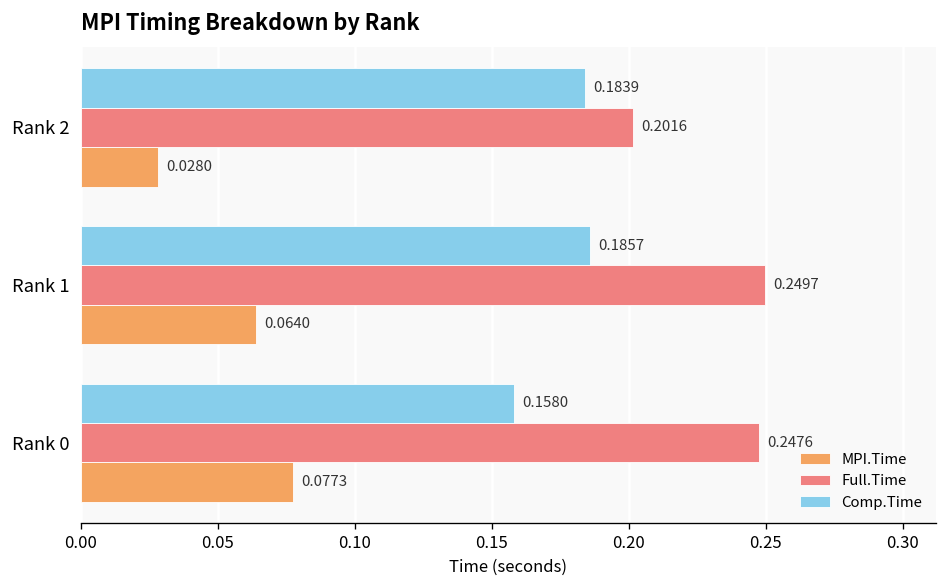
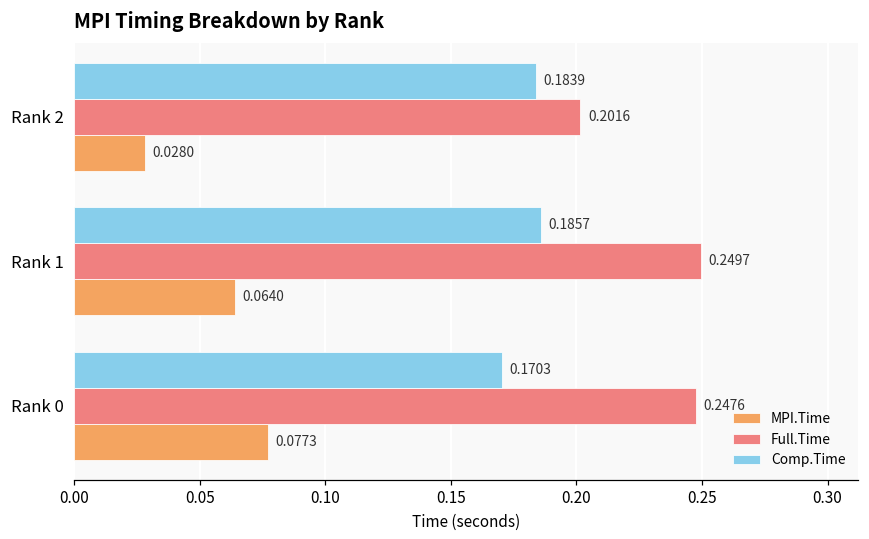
  {
    "Comp.Time": {
      "Rank 2": 0.1839,
      "Rank 1": 0.1857,
-     "Rank 0": 0.1580
+     "Rank 0": 0.1703
    }
  }
